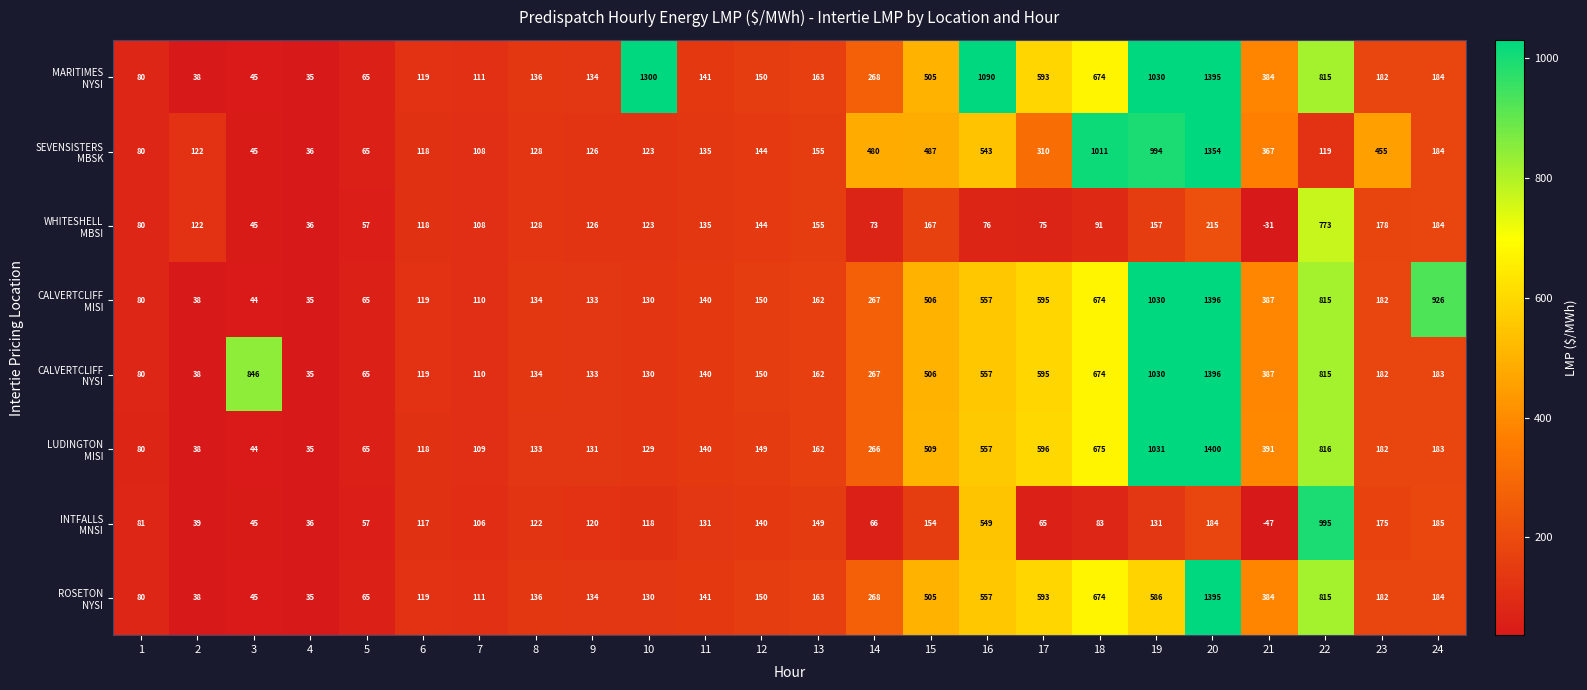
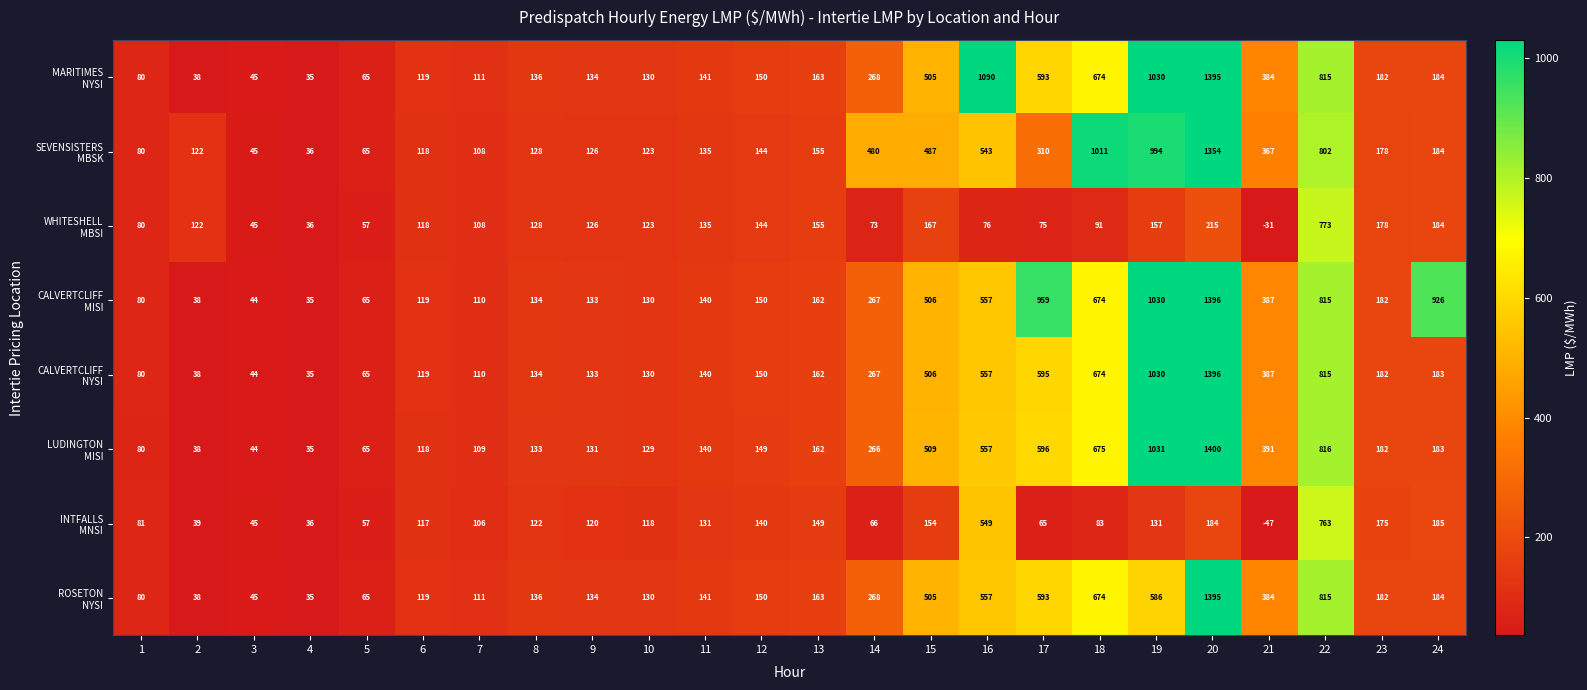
  {
    "MARITIMES NYSI": {
      "1": 80,
      "2": 38,
      "3": 45,
      "4": 35,
      "5": 65,
      "6": 119,
      "7": 111,
      "8": 136,
      "9": 134,
-     "10": 1300,
+     "10": 130,
      "11": 141,
      "12": 150,
      "13": 163,
      "14": 268,
      "15": 505,
      "16": 1090,
      "17": 593,
      "18": 674,
      "19": 1030,
      "20": 1395,
      "21": 384,
      "22": 815,
      "23": 182,
      "24": 184
    },
    "SEVENSISTERS MBSK": {
      "1": 80,
      "2": 122,
      "3": 45,
      "4": 36,
      "5": 65,
      "6": 118,
      "7": 108,
      "8": 128,
      "9": 126,
      "10": 123,
      "11": 135,
      "12": 144,
      "13": 155,
      "14": 480,
      "15": 487,
      "16": 543,
      "17": 310,
      "18": 1011,
      "19": 994,
      "20": 1354,
      "21": 367,
-     "22": 119,
-     "23": 455,
+     "22": 802,
+     "23": 178,
      "24": 184
    },
    "WHITESHELL MBSI": {
      "1": 80,
      "2": 122,
      "3": 45,
      "4": 36,
      "5": 57,
      "6": 118,
      "7": 108,
      "8": 128,
      "9": 126,
      "10": 123,
      "11": 135,
      "12": 144,
      "13": 155,
      "14": 73,
      "15": 167,
      "16": 76,
      "17": 75,
      "18": 91,
      "19": 157,
      "20": 215,
      "21": -31,
      "22": 773,
      "23": 178,
      "24": 184
    },
    "CALVERTCLIFF MISI": {
      "1": 80,
      "2": 38,
      "3": 44,
      "4": 35,
      "5": 65,
      "6": 119,
      "7": 110,
      "8": 134,
      "9": 133,
      "10": 130,
      "11": 140,
      "12": 150,
      "13": 162,
      "14": 267,
      "15": 506,
      "16": 557,
-     "17": 595,
+     "17": 959,
      "18": 674,
      "19": 1030,
      "20": 1396,
      "21": 387,
      "22": 815,
      "23": 182,
      "24": 926
    },
    "CALVERTCLIFF NYSI": {
      "1": 80,
      "2": 38,
-     "3": 846,
+     "3": 44,
      "4": 35,
      "5": 65,
      "6": 119,
      "7": 110,
      "8": 134,
      "9": 133,
      "10": 130,
      "11": 140,
      "12": 150,
      "13": 162,
      "14": 267,
      "15": 506,
      "16": 557,
      "17": 595,
      "18": 674,
      "19": 1030,
      "20": 1396,
      "21": 387,
      "22": 815,
      "23": 182,
      "24": 183
    },
    "LUDINGTON MISI": {
      "1": 80,
      "2": 38,
      "3": 44,
      "4": 35,
      "5": 65,
      "6": 118,
      "7": 109,
      "8": 133,
      "9": 131,
      "10": 129,
      "11": 140,
      "12": 149,
      "13": 162,
      "14": 266,
      "15": 509,
      "16": 557,
      "17": 596,
      "18": 675,
      "19": 1031,
      "20": 1400,
      "21": 391,
      "22": 816,
      "23": 182,
      "24": 183
    },
    "INTFALLS MNSI": {
      "1": 81,
      "2": 39,
      "3": 45,
      "4": 36,
      "5": 57,
      "6": 117,
      "7": 106,
      "8": 122,
      "9": 120,
      "10": 118,
      "11": 131,
      "12": 140,
      "13": 149,
      "14": 66,
      "15": 154,
      "16": 549,
      "17": 65,
      "18": 83,
      "19": 131,
      "20": 184,
      "21": -47,
-     "22": 995,
+     "22": 763,
      "23": 175,
      "24": 185
    },
    "ROSETON NYSI": {
      "1": 80,
      "2": 38,
      "3": 45,
      "4": 35,
      "5": 65,
      "6": 119,
      "7": 111,
      "8": 136,
      "9": 134,
      "10": 130,
      "11": 141,
      "12": 150,
      "13": 163,
      "14": 268,
      "15": 505,
      "16": 557,
      "17": 593,
      "18": 674,
      "19": 586,
      "20": 1395,
      "21": 384,
      "22": 815,
      "23": 182,
      "24": 184
    }
  }
